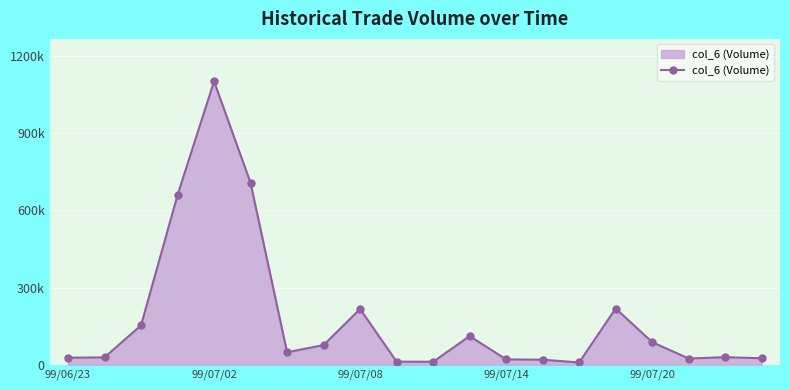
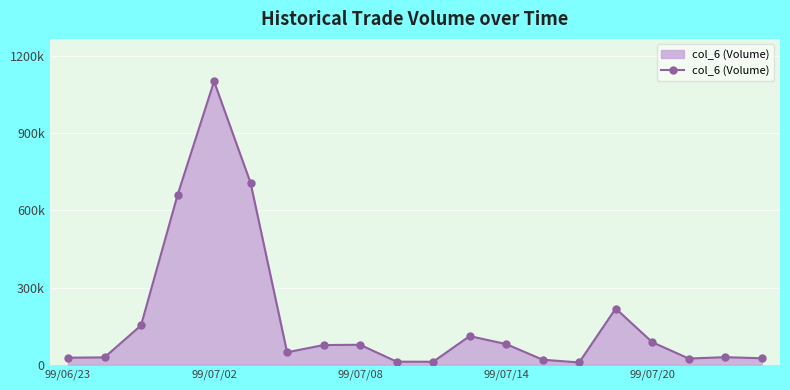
  {
    "99/06/23": 30000,
    "99/07/02": 1100000,
-   "99/07/08": 220000,
-   "99/07/14": 20000,
+   "99/07/08": 80000,
+   "99/07/14": 80000,
    "99/07/20": 90000
  }
